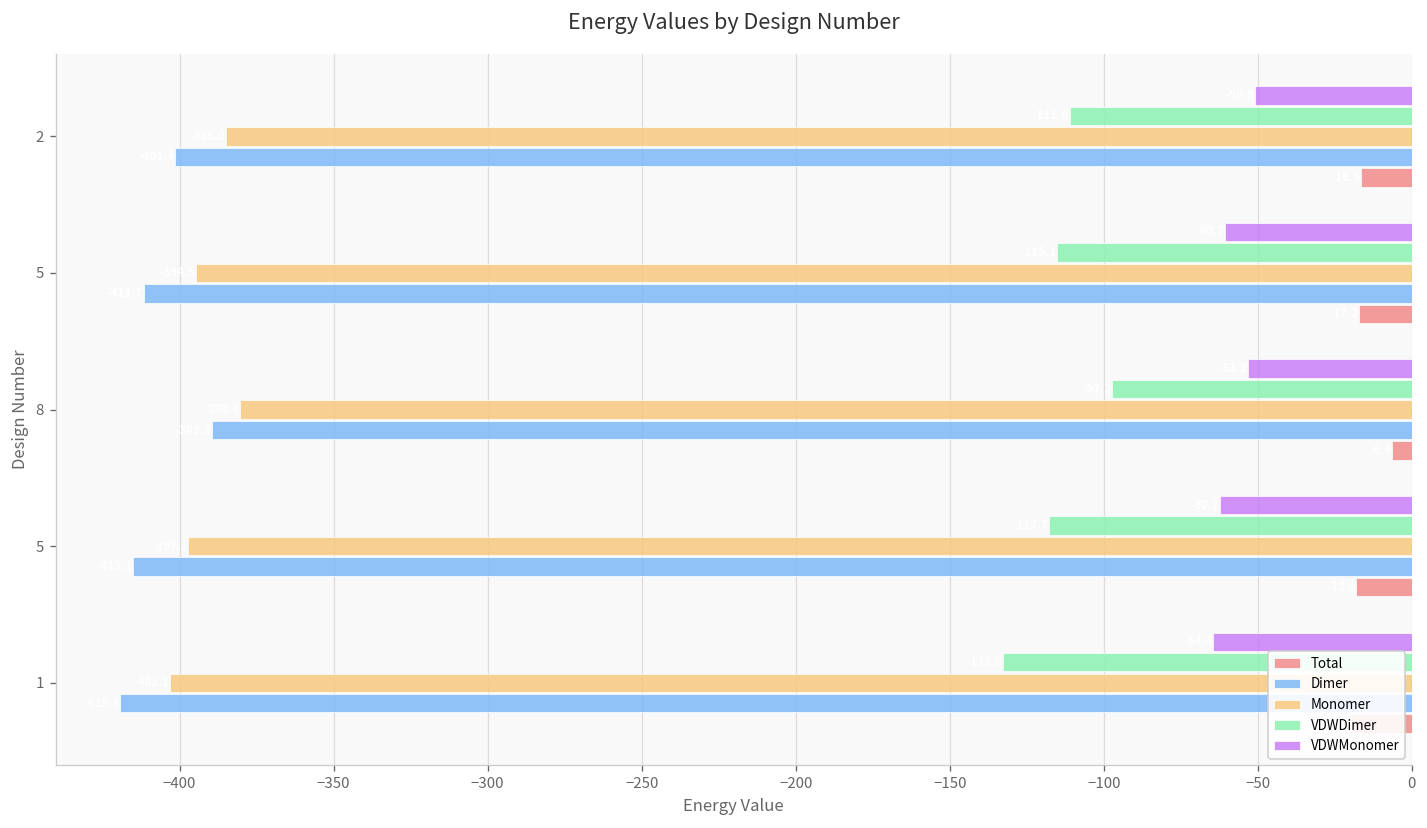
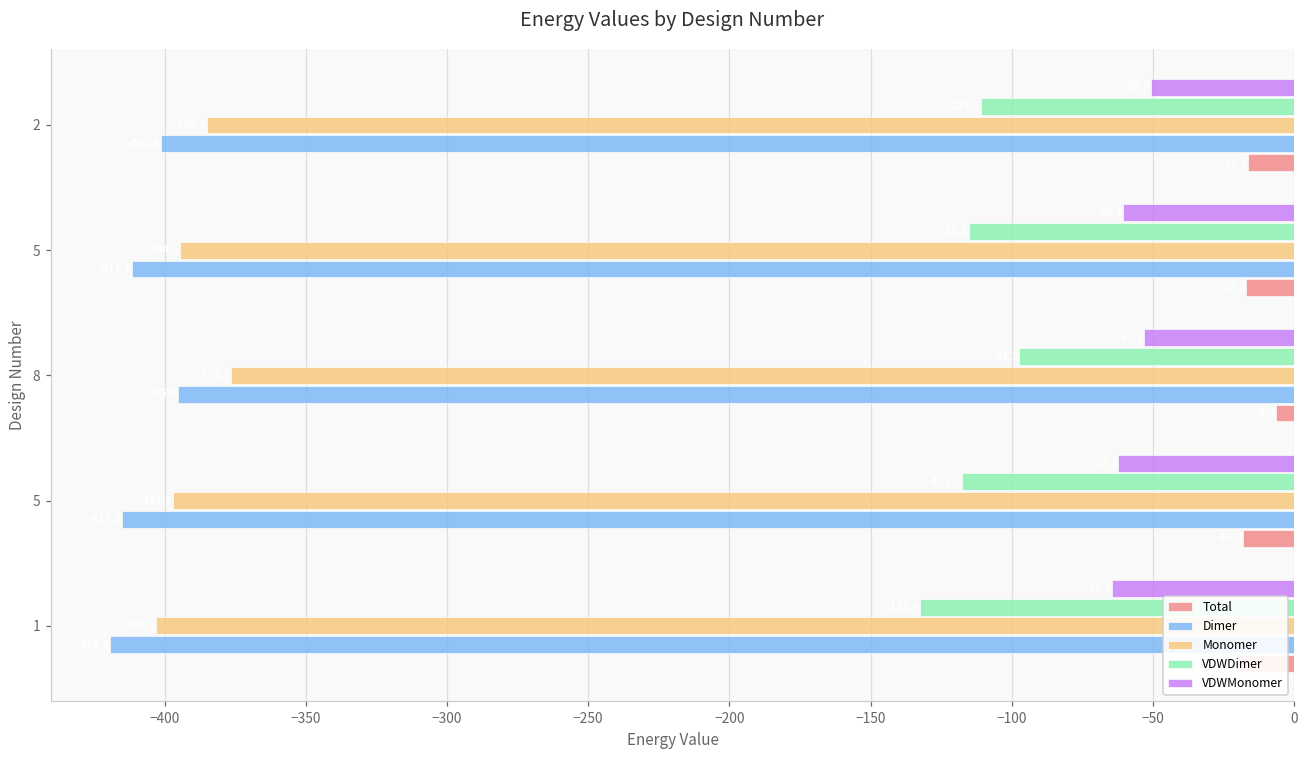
  {
    "Total": {
      "2": -16,
      "8": -6
    },
    "Dimer": {
      "2": -401,
-     "8": -389,
+     "8": -395,
      "1": -419
    },
    "Monomer": {
      "2": -385,
-     "8": -380,
+     "8": -377,
      "1": -403
    },
    "VDWDimer": {
      "2": -111,
      "8": -97,
      "1": -133
    },
    "VDWMonomer": {
      "2": -51,
      "8": -53,
      "1": -64
    }
  }
